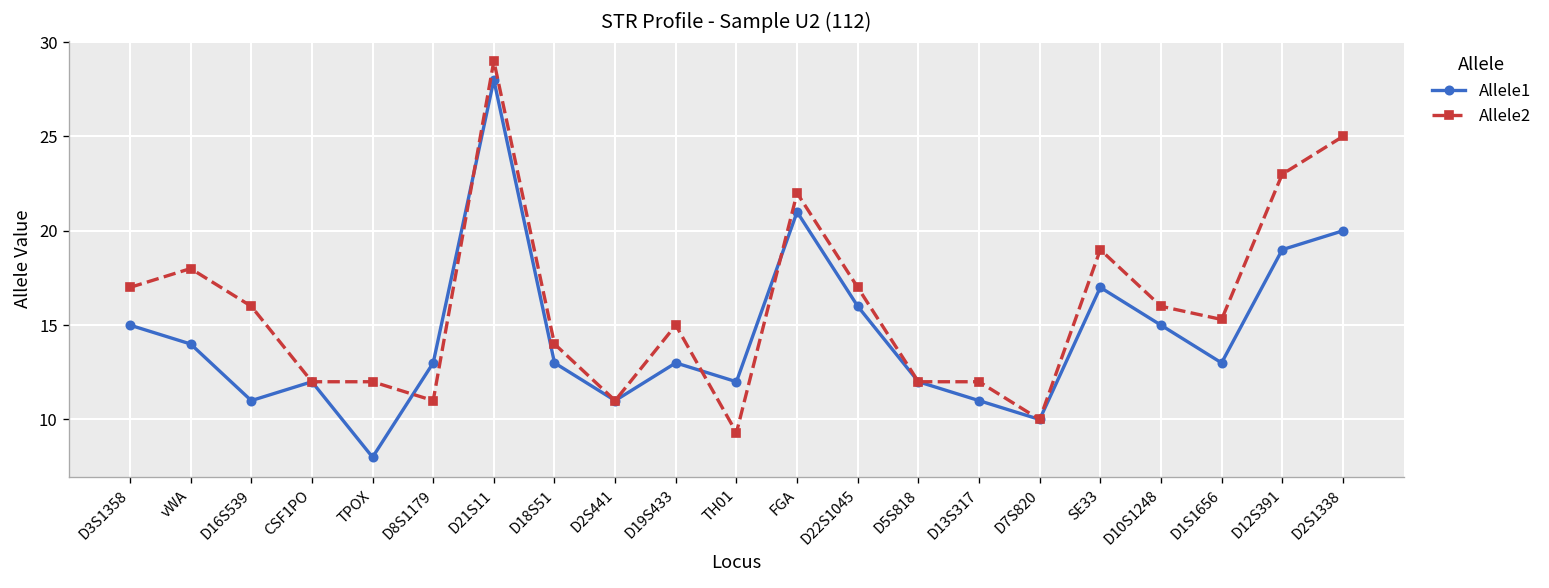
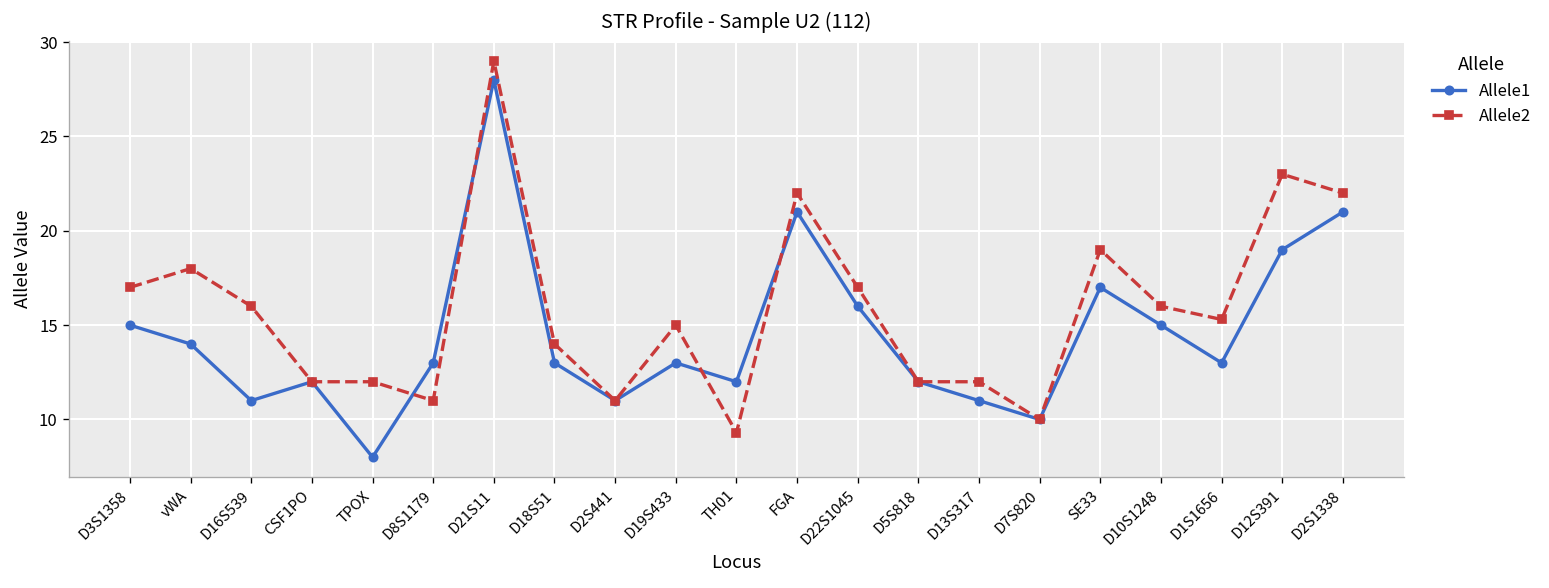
  {
    "Allele1": {
      "D3S1358": 15,
      "vWA": 14,
      "D16S539": 11,
      "TPOX": 8,
      "D8S1179": 13,
      "D21S11": 28,
      "D18S51": 13,
      "D19S433": 13,
      "TH01": 12,
      "FGA": 21,
      "D22S1045": 16,
      "D13S317": 11,
      "SE33": 17,
      "D10S1248": 15,
      "D1S1656": 13,
      "D12S391": 19,
-     "D2S1338": 20
+     "D2S1338": 21
    },
    "Allele2": {
      "D3S1358": 17,
      "vWA": 18,
      "D16S539": 16,
      "TPOX": 12,
      "D8S1179": 11,
      "D21S11": 29,
      "D18S51": 14,
      "D19S433": 15,
      "TH01": 9.3,
      "FGA": 22,
      "D22S1045": 17,
      "D13S317": 12,
      "SE33": 19,
      "D10S1248": 16,
      "D1S1656": 15.3,
      "D12S391": 23,
-     "D2S1338": 25
+     "D2S1338": 22
    }
  }
